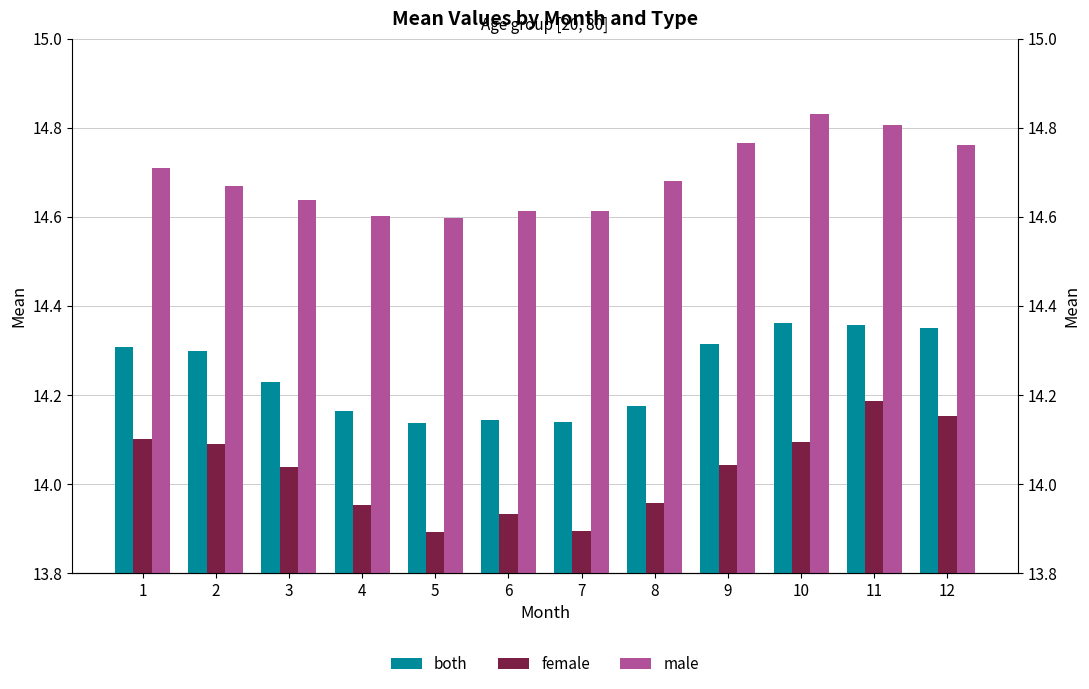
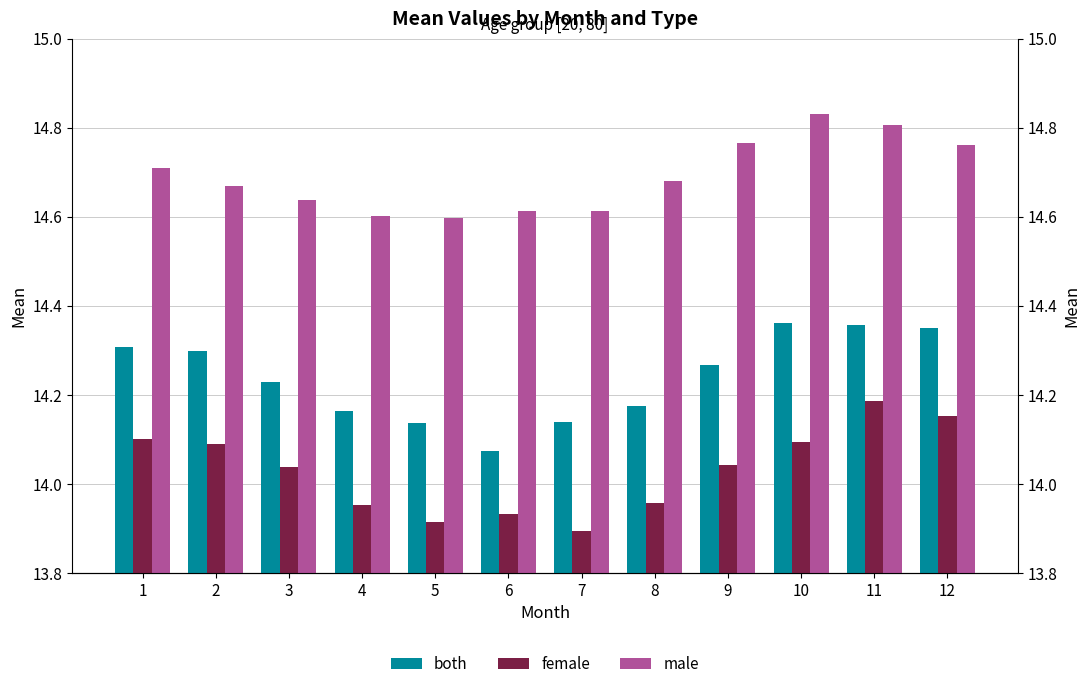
  {
    "both": {
      "1": 14.31,
      "2": 14.30,
      "3": 14.23,
      "4": 14.16,
      "5": 14.14,
-     "6": 14.14,
+     "6": 14.07,
      "7": 14.14,
      "8": 14.17,
-     "9": 14.31,
+     "9": 14.27,
      "10": 14.36,
      "11": 14.36,
      "12": 14.35
    },
    "female": {
      "1": 14.10,
      "2": 14.09,
      "3": 14.04,
      "4": 13.95,
-     "5": 13.89,
+     "5": 13.91,
      "6": 13.93,
      "7": 13.89,
      "8": 13.96,
      "9": 14.04,
      "10": 14.09,
      "11": 14.18,
      "12": 14.15
    },
    "male": {
      "1": 14.71,
      "2": 14.67,
      "3": 14.64,
      "4": 14.60,
      "5": 14.60,
      "6": 14.61,
      "7": 14.61,
      "8": 14.68,
      "9": 14.77,
      "10": 14.83,
      "11": 14.81,
      "12": 14.76
    }
  }
